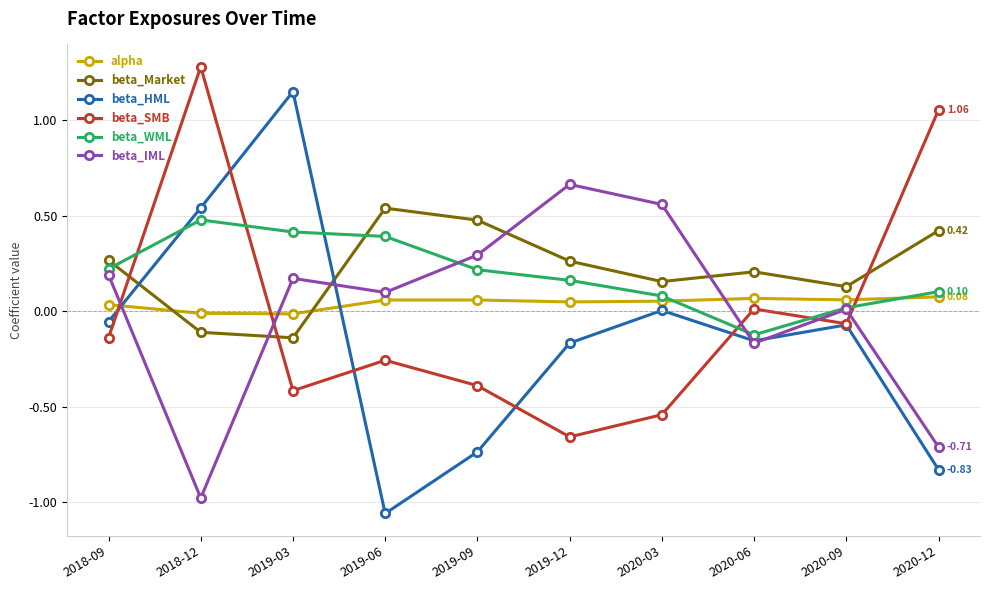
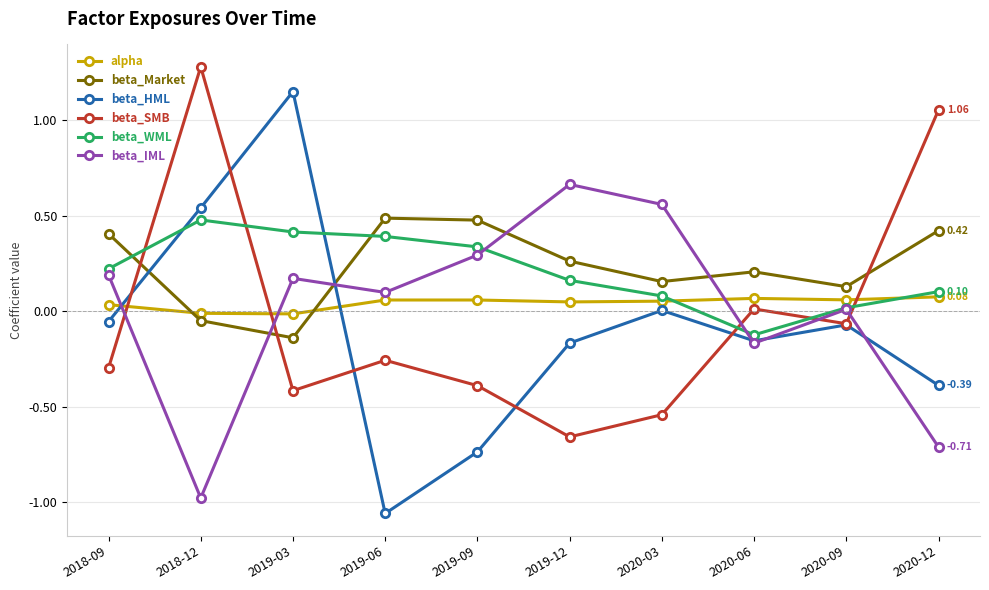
  {
    "alpha": {
      "2018-09": 0.03,
      "2018-12": -0.01,
      "2019-03": -0.01,
      "2019-06": 0.06,
      "2019-09": 0.06,
      "2019-12": 0.05,
      "2020-03": 0.05,
      "2020-06": 0.07,
      "2020-09": 0.06
    },
    "beta_Market": {
-     "2018-09": 0.27,
-     "2018-12": -0.11,
+     "2018-09": 0.41,
+     "2018-12": -0.05,
      "2019-03": -0.14,
-     "2019-06": 0.54,
+     "2019-06": 0.49,
      "2019-09": 0.48,
      "2019-12": 0.26,
      "2020-03": 0.16,
      "2020-06": 0.21,
      "2020-09": 0.13
    },
    "beta_HML": {
-     "2020-12": -0.83
+     "2020-12": -0.39
    },
    "beta_SMB": {
-     "2018-09": -0.14,
+     "2018-09": -0.30,
      "2018-12": 1.28,
      "2019-03": -0.42,
      "2019-06": -0.26,
      "2019-09": -0.39,
      "2019-12": -0.66,
      "2020-03": -0.54,
      "2020-06": 0.01
    },
    "beta_WML": {
      "2018-09": 0.22,
      "2018-12": 0.48,
      "2019-03": 0.42,
      "2019-06": 0.39,
-     "2019-09": 0.22,
+     "2019-09": 0.34,
      "2019-12": 0.16,
      "2020-03": 0.08,
      "2020-06": -0.12
    },
    "beta_IML": {
      "2020-12": -0.71
    }
  }
